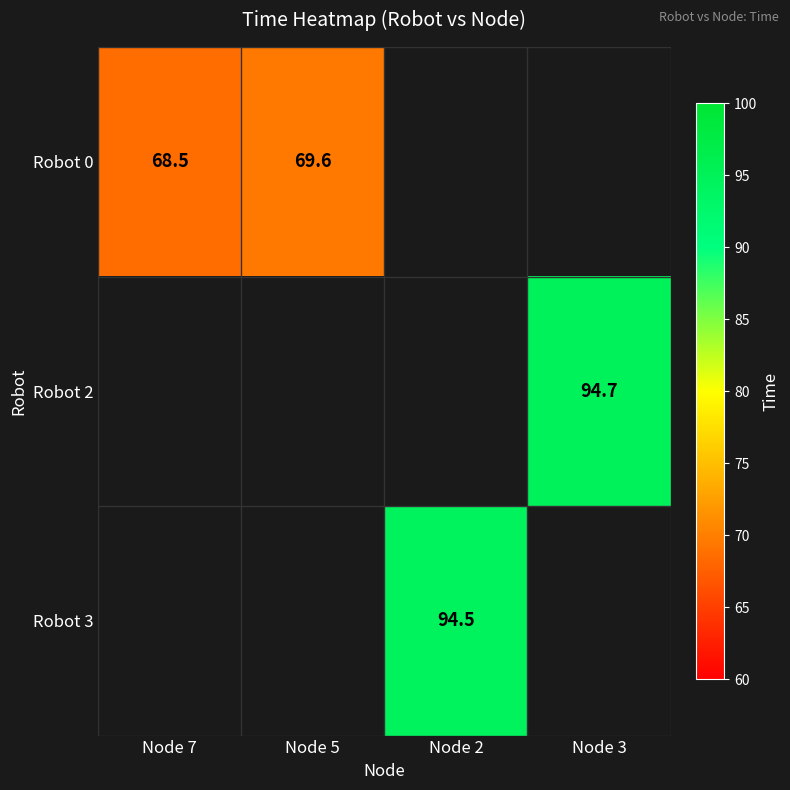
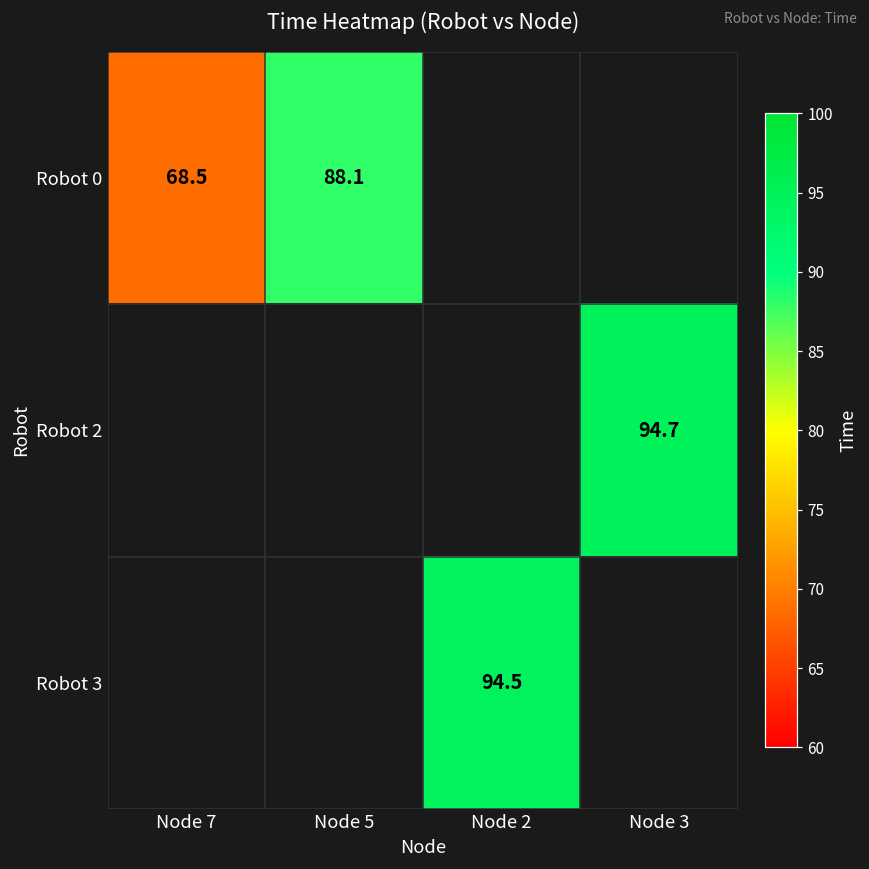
  {
    "Robot 0": {
      "Node 7": 68.5,
-     "Node 5": 69.6
+     "Node 5": 88.1
    },
    "Robot 2": {
      "Node 3": 94.7
    },
    "Robot 3": {
      "Node 2": 94.5
    }
  }
